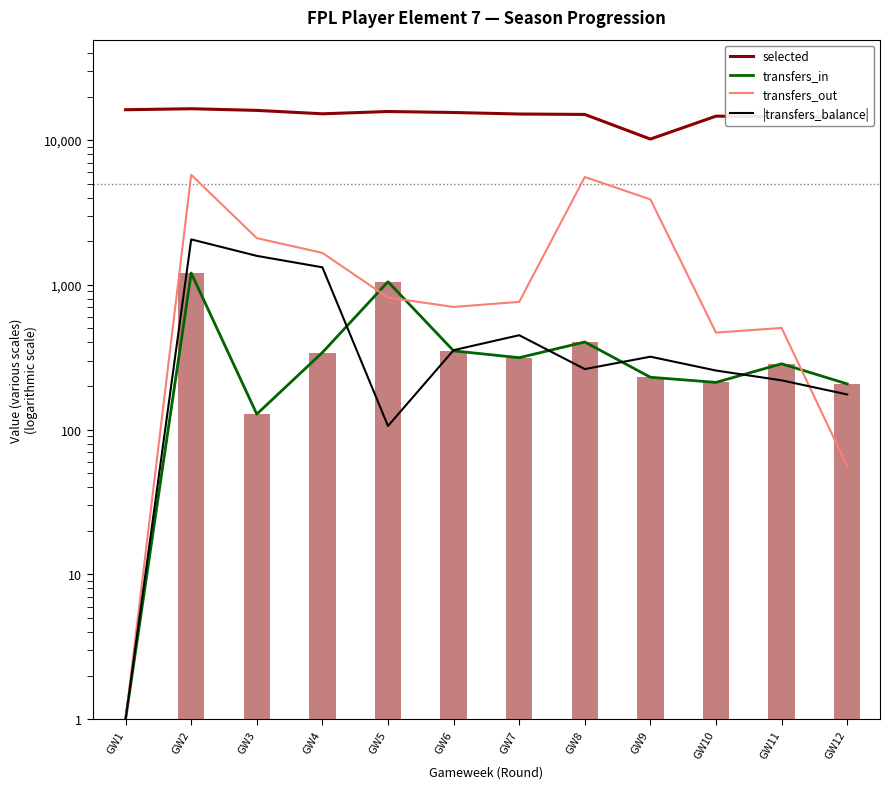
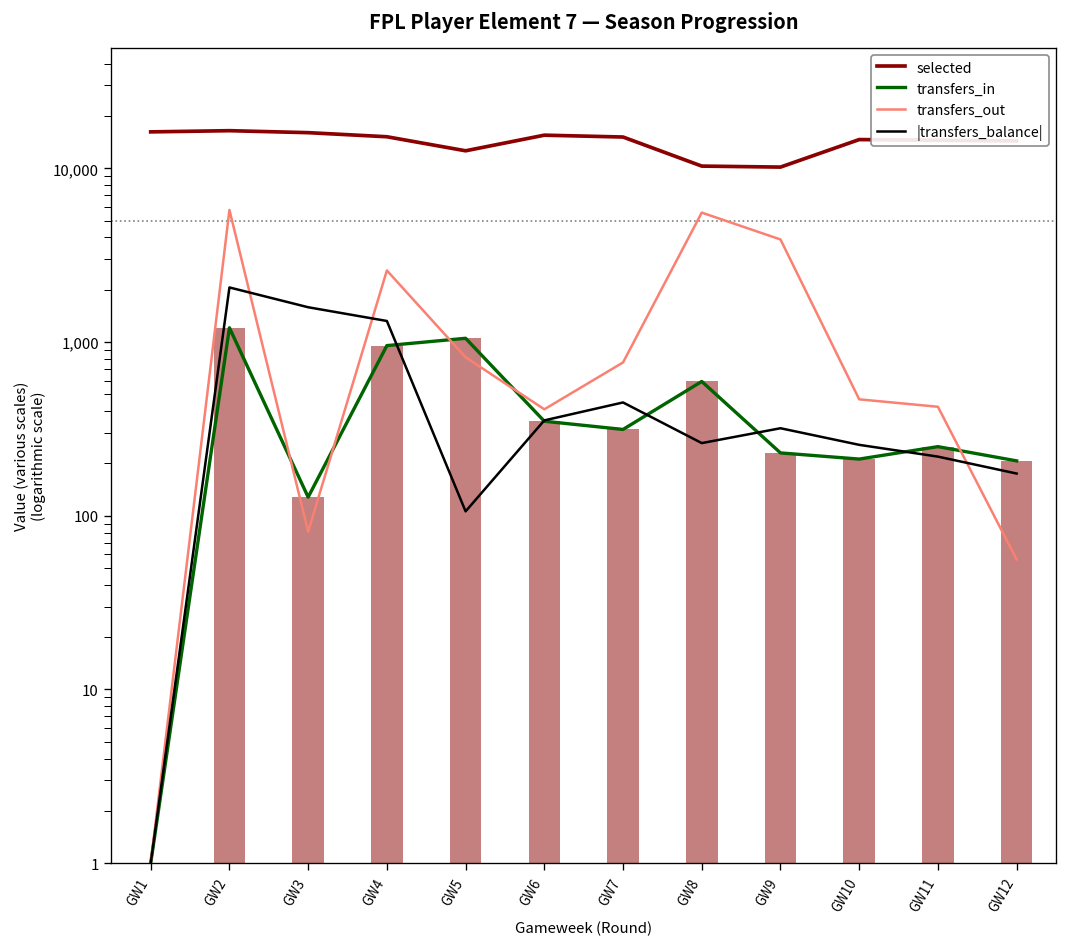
  {
    "selected": {
      "GW1": "16,000",
      "GW2": "16,000",
      "GW3": "16,000",
      "GW4": "15,000",
-     "GW5": "16,000",
+     "GW5": "13,000",
      "GW6": "16,000",
      "GW7": "15,000",
-     "GW8": "15,000",
+     "GW8": "10,000",
      "GW9": "10,000",
      "GW10": "15,000"
    },
    "transfers_in": {
      "GW1": "1",
      "GW2": "1,200",
      "GW3": "130",
-     "GW4": "340",
+     "GW4": "1,000",
      "GW5": "1,100",
      "GW6": "350",
      "GW7": "310",
-     "GW8": "400",
+     "GW8": "590",
      "GW9": "230",
      "GW10": "210",
-     "GW11": "290",
+     "GW11": "250",
      "GW12": "210"
    },
    "transfers_out": {
      "GW2": "5,800",
-     "GW3": "2,100",
-     "GW4": "1,700",
+     "GW3": "80",
+     "GW4": "2,600",
      "GW5": "800",
-     "GW6": "700",
+     "GW6": "410",
      "GW7": "800",
      "GW8": "5,600",
      "GW9": "3,900",
      "GW10": "470",
-     "GW11": "500",
+     "GW11": "420",
      "GW12": "56"
    },
    "|transfers_balance|": {
      "GW2": "2,100",
      "GW3": "1,600",
      "GW4": "1,300",
      "GW5": "110",
      "GW7": "450",
      "GW8": "260",
      "GW9": "320",
      "GW10": "260",
      "GW11": "220",
      "GW12": "180"
    }
  }
